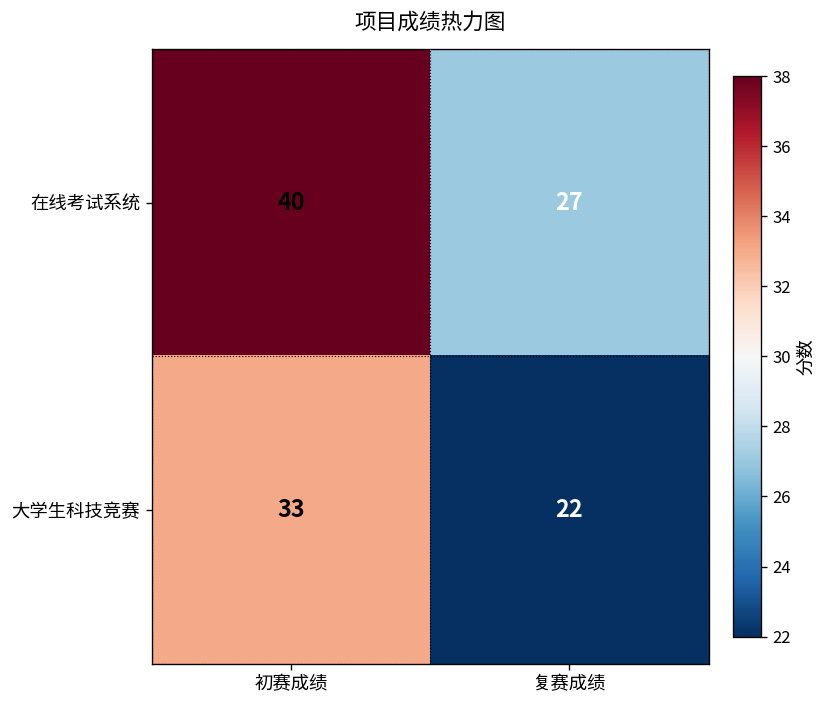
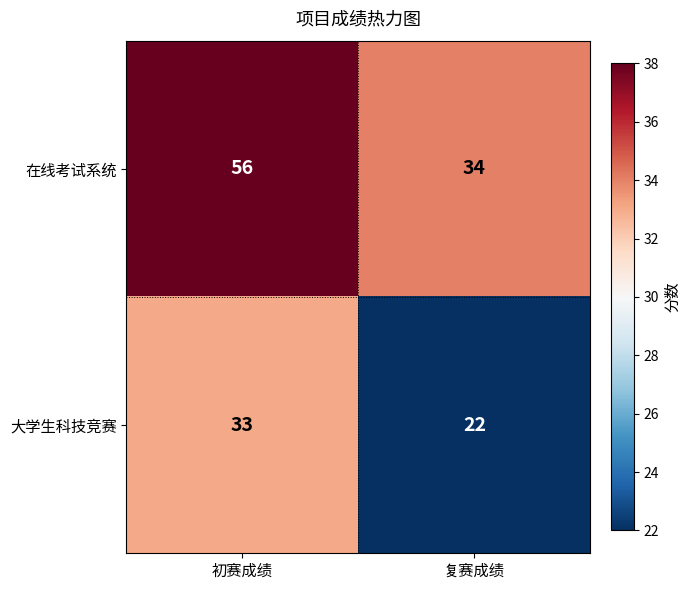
  {
    "在线考试系统": {
-     "初赛成绩": 40,
-     "复赛成绩": 27
+     "初赛成绩": 56,
+     "复赛成绩": 34
    },
    "大学生科技竞赛": {
      "初赛成绩": 33,
      "复赛成绩": 22
    }
  }
